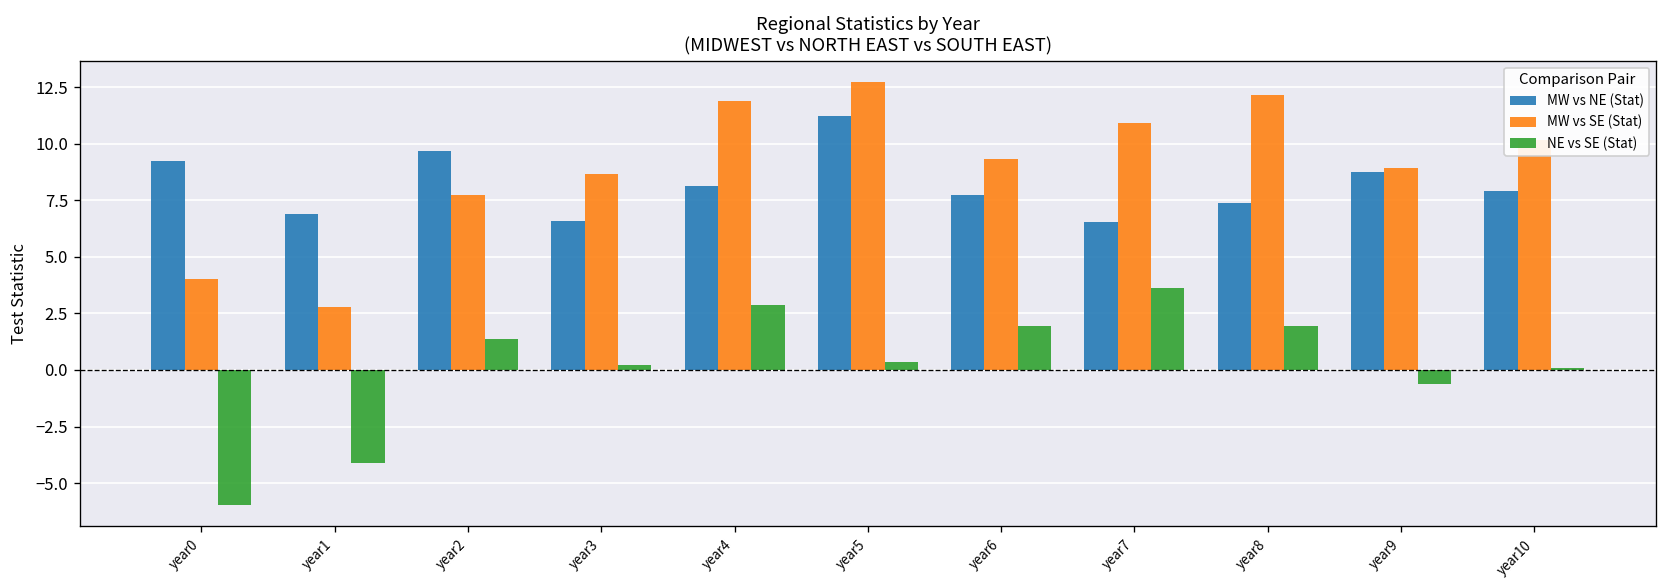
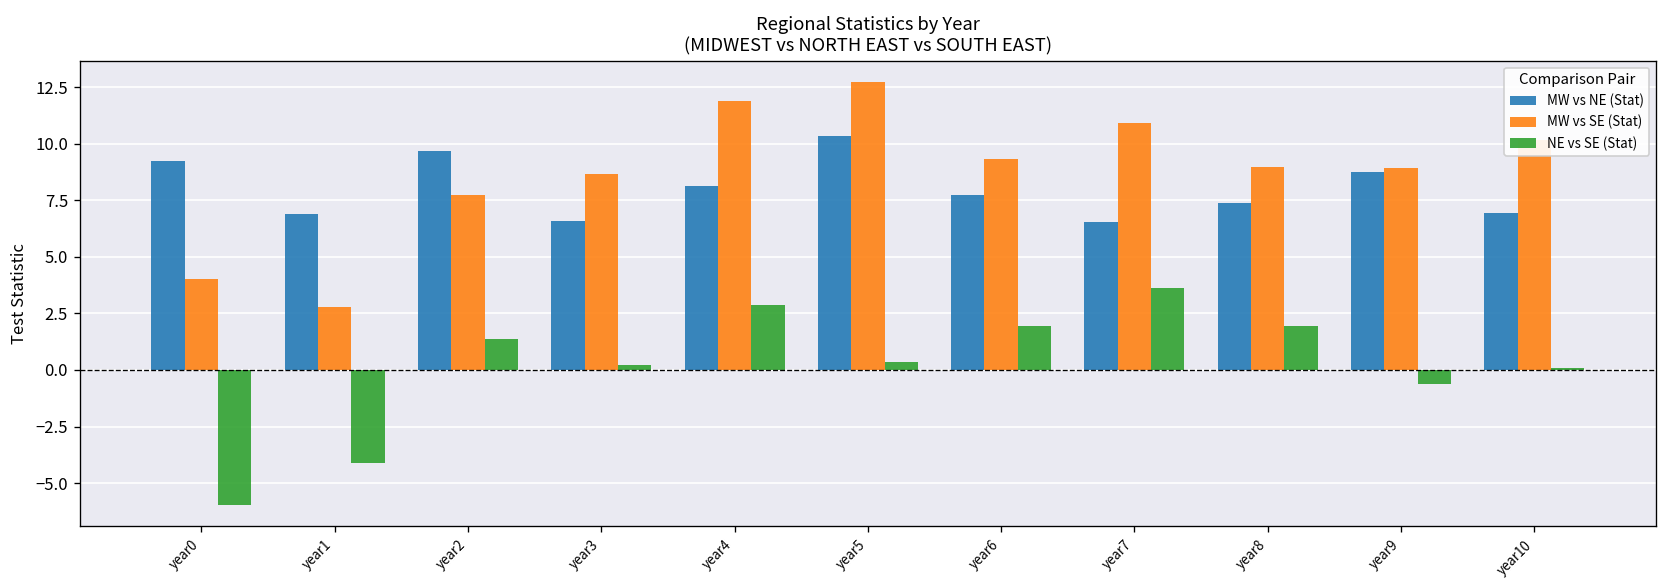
  {
    "MW vs NE (Stat)": {
      "year0": 9.2,
      "year1": 6.9,
      "year2": 9.7,
      "year3": 6.6,
      "year4": 8.1,
-     "year5": 11.2,
+     "year5": 10.3,
      "year6": 7.7,
      "year7": 6.5,
      "year8": 7.4,
      "year9": 8.7,
-     "year10": 7.9
+     "year10": 6.9
    },
    "MW vs SE (Stat)": {
      "year0": 4.0,
      "year1": 2.8,
      "year2": 7.7,
      "year3": 8.7,
      "year4": 11.9,
      "year5": 12.7,
      "year6": 9.3,
      "year7": 10.9,
-     "year8": 12.1,
+     "year8": 9.0,
      "year9": 8.9
    },
    "NE vs SE (Stat)": {
      "year0": -6.0,
      "year1": -4.1,
      "year2": 1.4,
      "year3": 0.2,
      "year4": 2.9,
      "year5": 0.4,
      "year6": 2.0,
      "year7": 3.6,
      "year8": 1.9,
      "year9": -0.6
    }
  }
